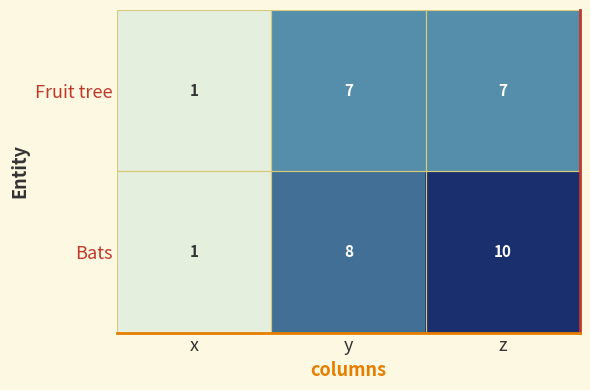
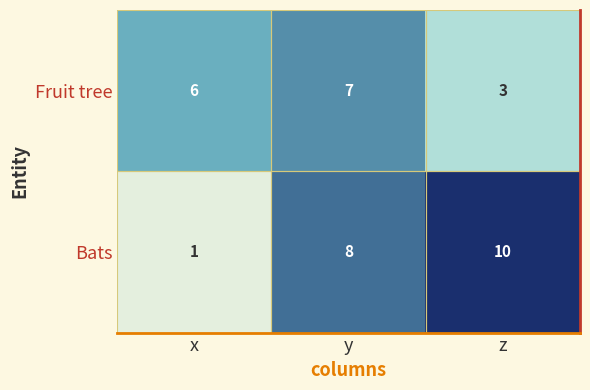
  {
    "Fruit tree": {
-     "x": 1,
+     "x": 6,
      "y": 7,
-     "z": 7
+     "z": 3
    },
    "Bats": {
      "x": 1,
      "y": 8,
      "z": 10
    }
  }
